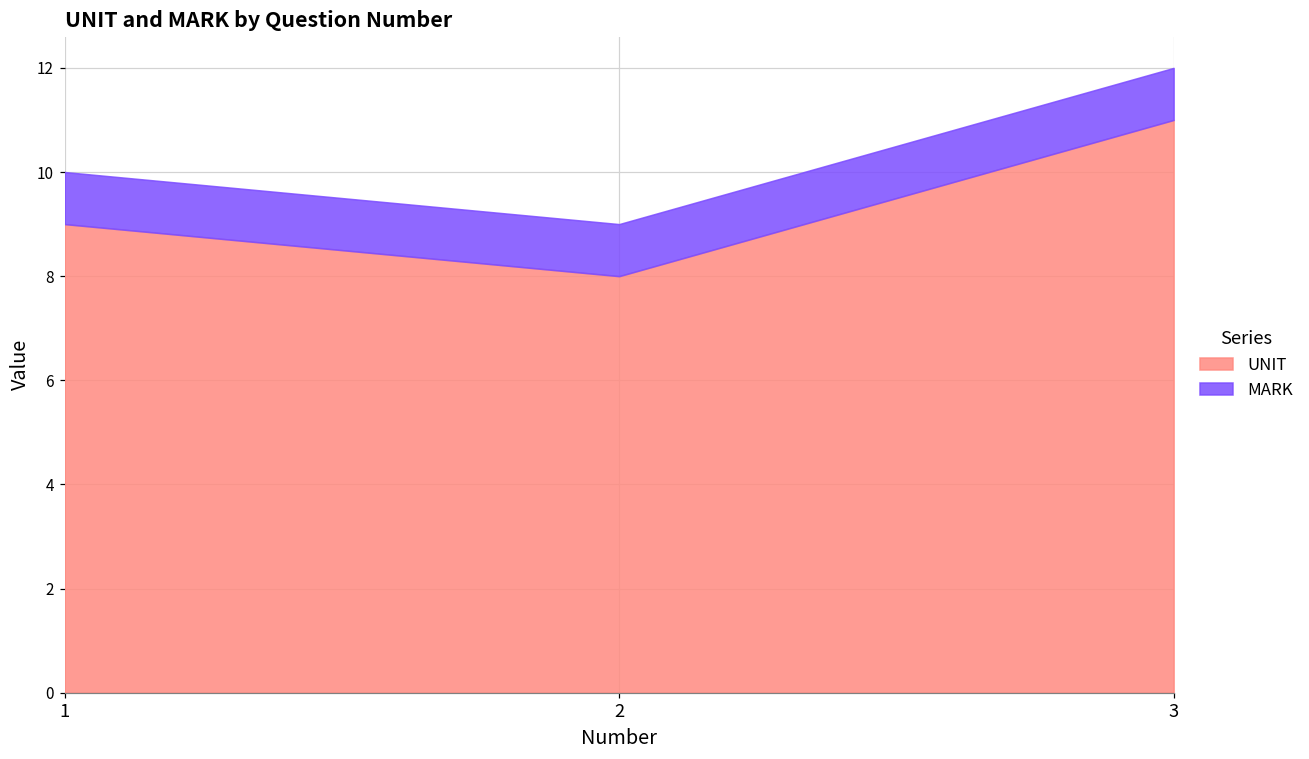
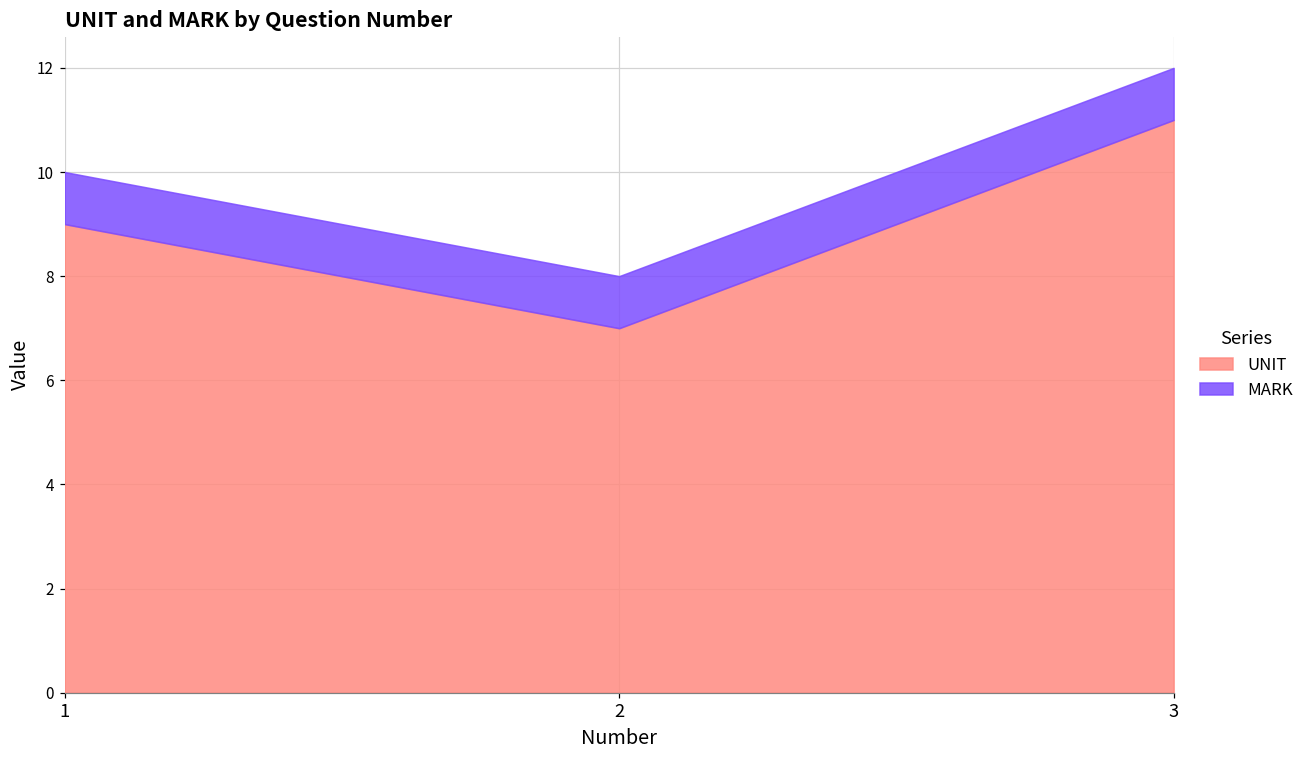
  {
    "UNIT": {
      "1": 9,
-     "2": 8,
+     "2": 7,
      "3": 11
    },
    "MARK": {
      "1": 1,
      "2": 1,
      "3": 1
    }
  }
